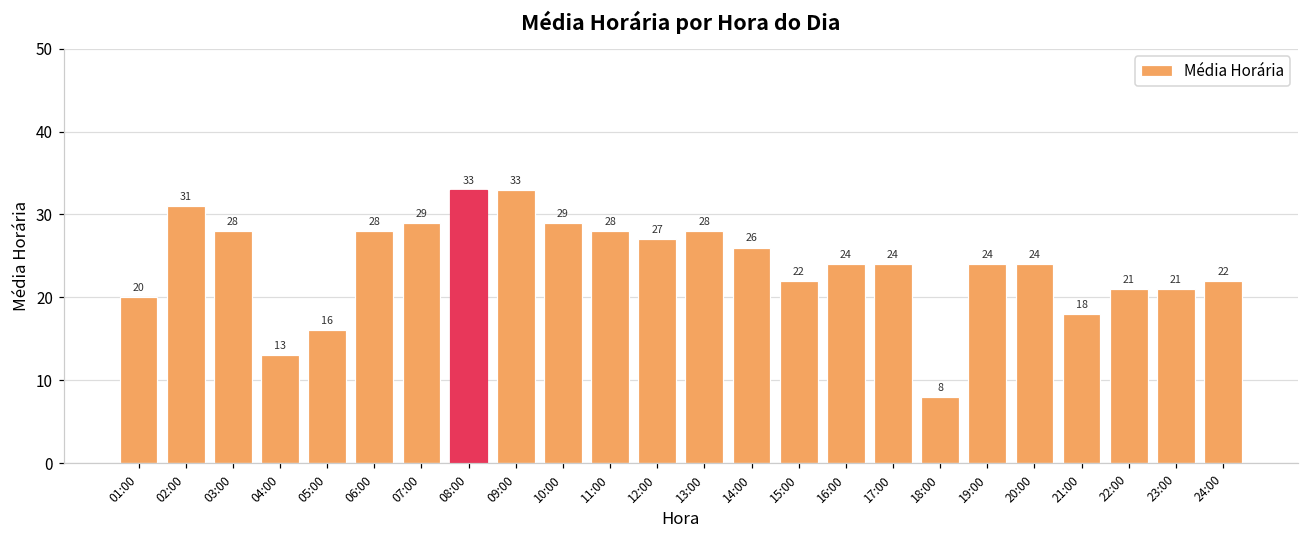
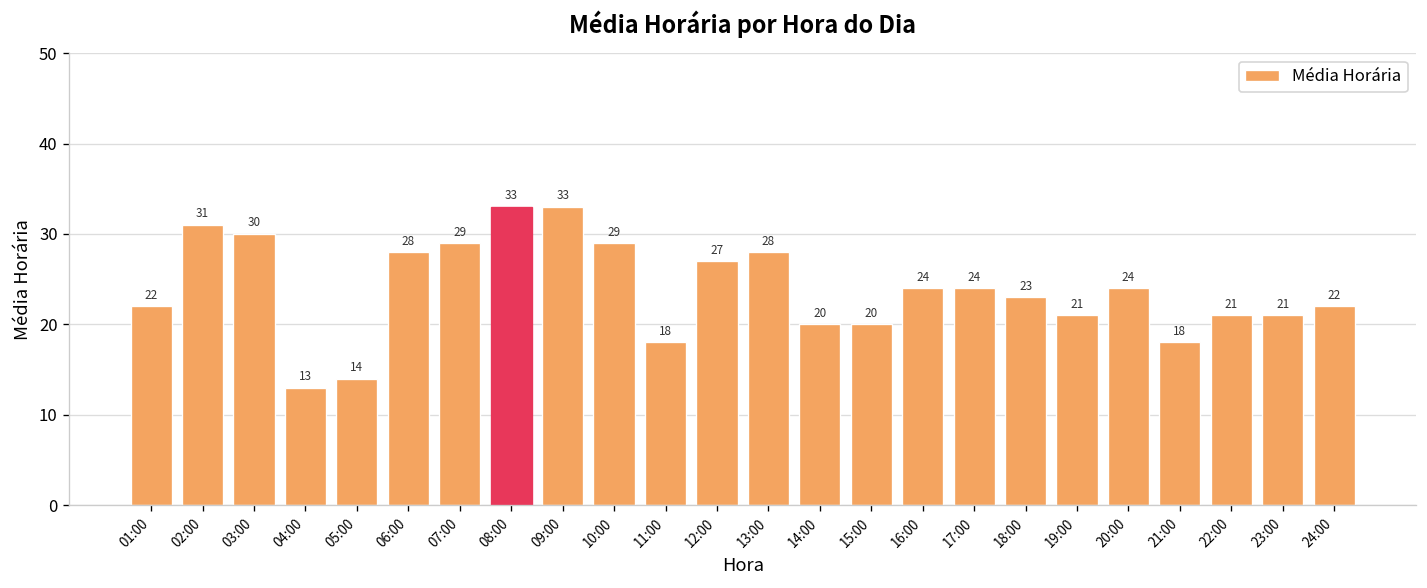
  {
-   "01:00": 20,
+   "01:00": 22,
    "02:00": 31,
-   "03:00": 28,
+   "03:00": 30,
    "04:00": 13,
-   "05:00": 16,
+   "05:00": 14,
    "06:00": 28,
    "07:00": 29,
    "08:00": 33,
    "09:00": 33,
    "10:00": 29,
-   "11:00": 28,
+   "11:00": 18,
    "12:00": 27,
    "13:00": 28,
-   "14:00": 26,
-   "15:00": 22,
+   "14:00": 20,
+   "15:00": 20,
    "16:00": 24,
    "17:00": 24,
-   "18:00": 8,
-   "19:00": 24,
+   "18:00": 23,
+   "19:00": 21,
    "20:00": 24,
    "21:00": 18,
    "22:00": 21,
    "23:00": 21,
    "24:00": 22
  }
